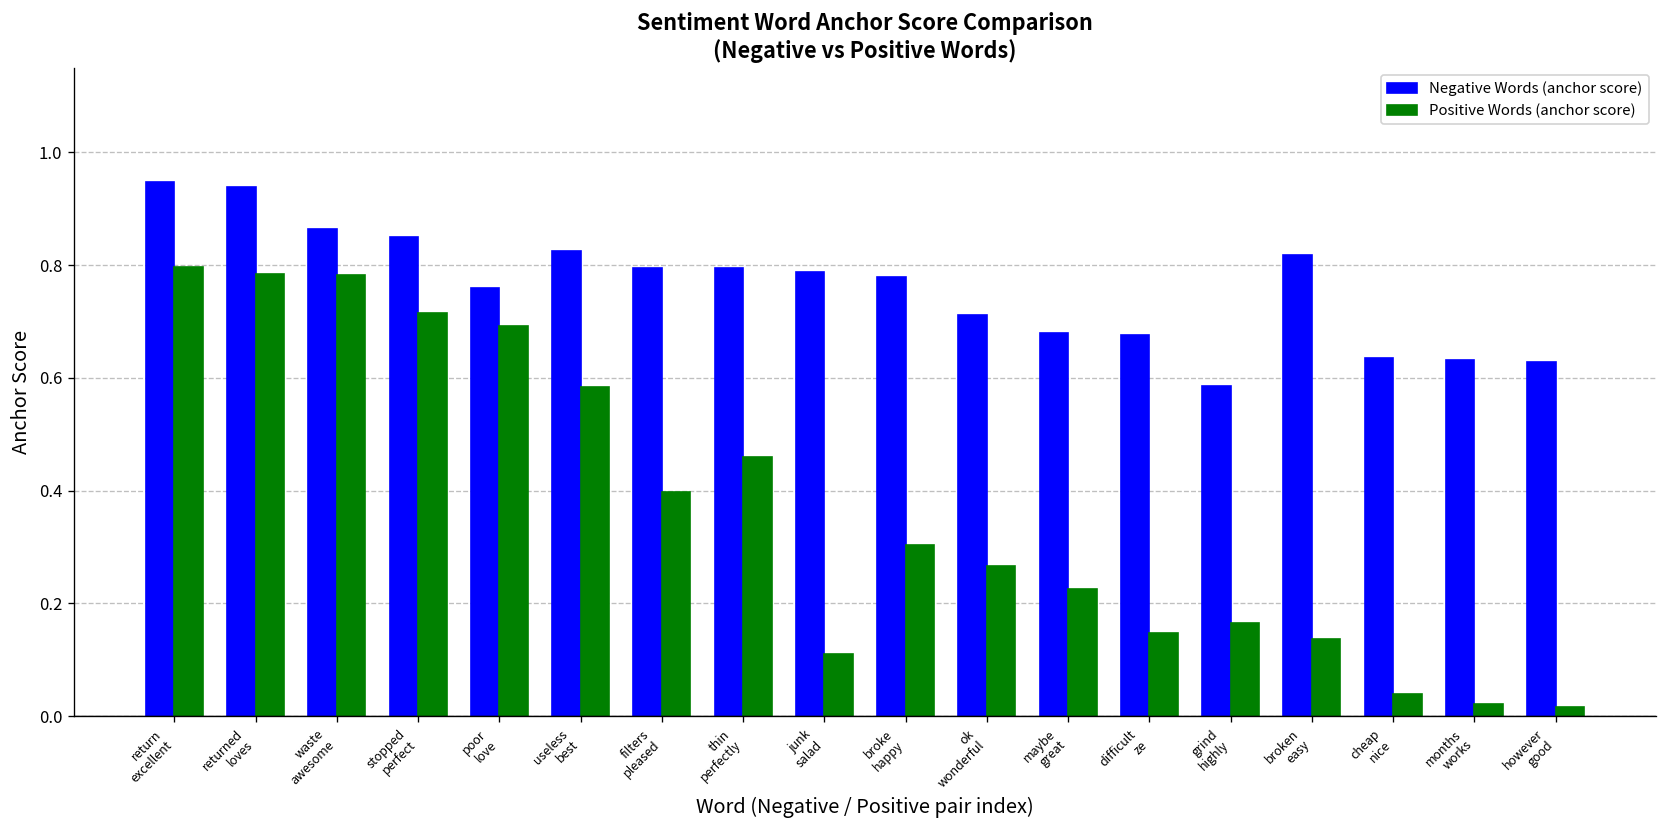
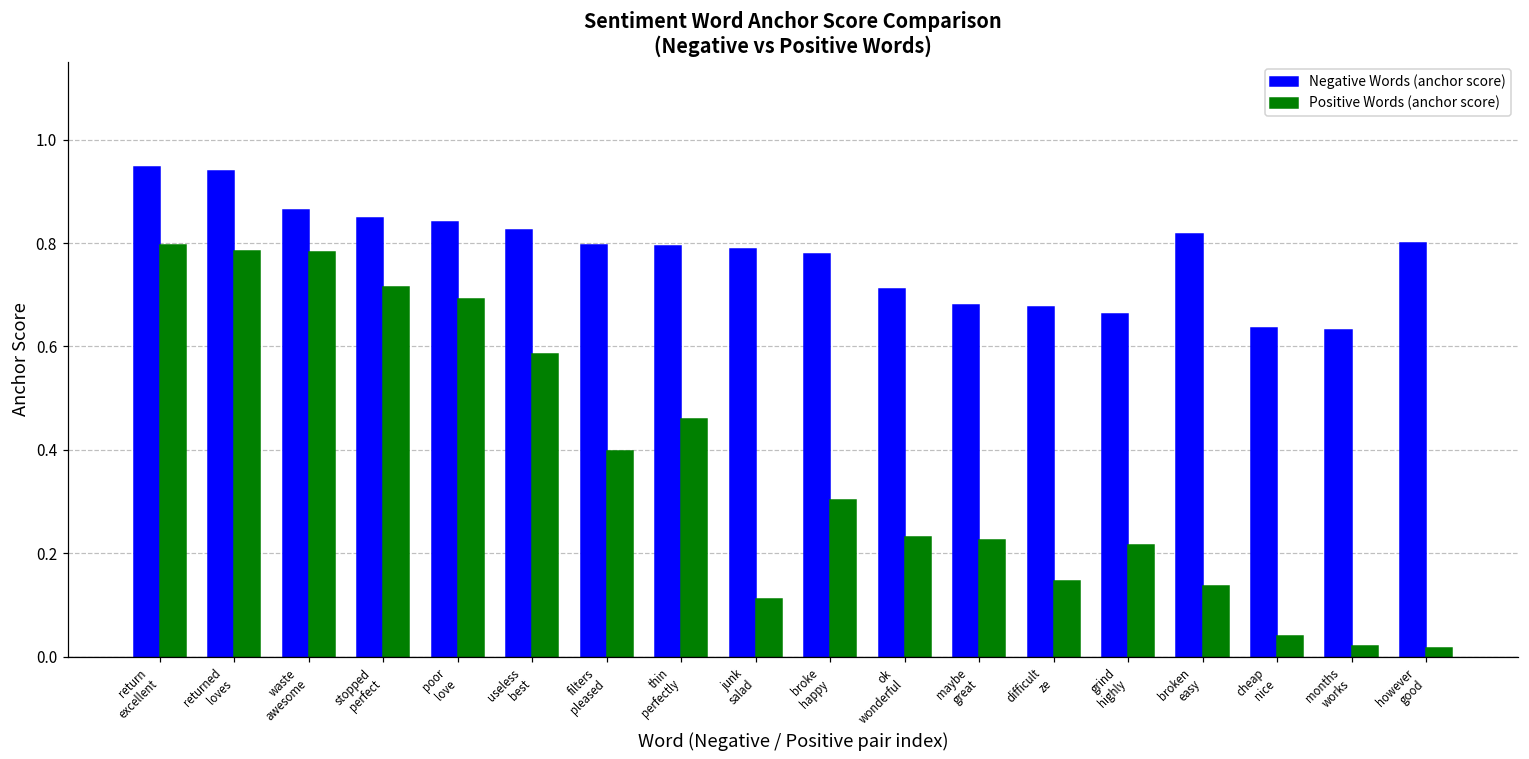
  {
    "Negative Words (anchor score)": {
      "return excellent": 0.95,
      "returned loves": 0.94,
      "waste awesome": 0.86,
      "stopped perfect": 0.85,
-     "poor love": 0.76,
+     "poor love": 0.84,
      "useless best": 0.83,
      "filters pleased": 0.80,
      "thin perfectly": 0.79,
      "junk salad": 0.79,
      "broke happy": 0.78,
      "ok wonderful": 0.71,
      "maybe great": 0.68,
      "difficult ze": 0.68,
-     "grind highly": 0.59,
+     "grind highly": 0.66,
      "broken easy": 0.82,
      "cheap nice": 0.64,
      "months works": 0.63,
-     "however good": 0.63
+     "however good": 0.80
    },
    "Positive Words (anchor score)": {
      "return excellent": 0.80,
      "returned loves": 0.78,
      "waste awesome": 0.78,
      "stopped perfect": 0.72,
      "poor love": 0.69,
      "useless best": 0.58,
      "filters pleased": 0.40,
      "thin perfectly": 0.46,
      "junk salad": 0.11,
      "broke happy": 0.30,
-     "ok wonderful": 0.27,
+     "ok wonderful": 0.23,
      "maybe great": 0.22,
      "difficult ze": 0.15,
-     "grind highly": 0.16,
+     "grind highly": 0.22,
      "broken easy": 0.14,
      "cheap nice": 0.04,
      "months works": 0.02,
      "however good": 0.02
    }
  }
